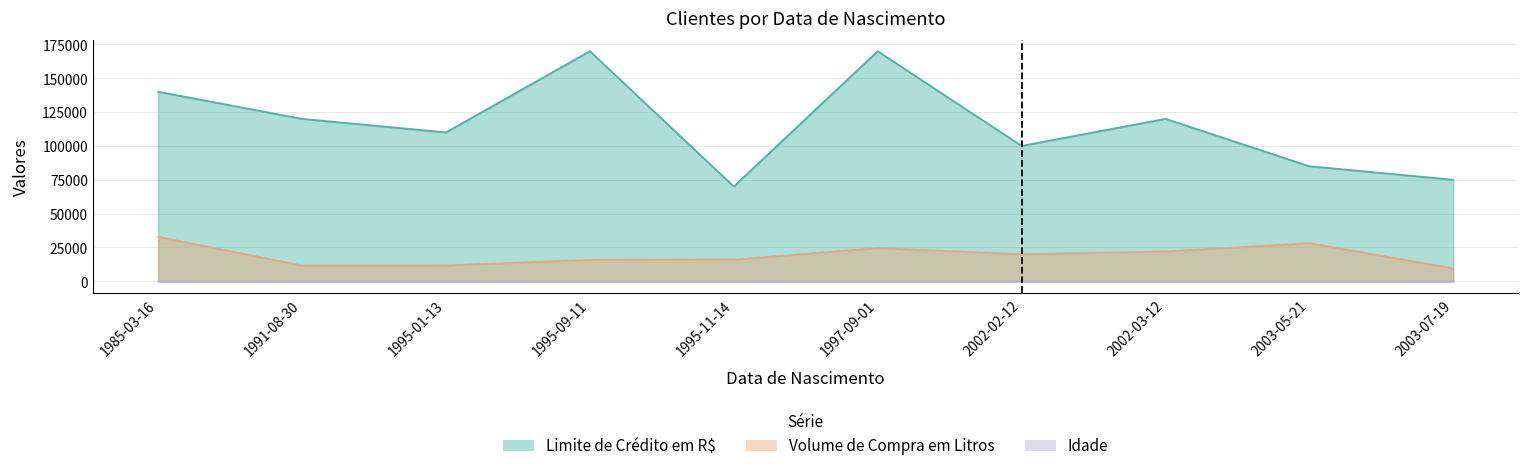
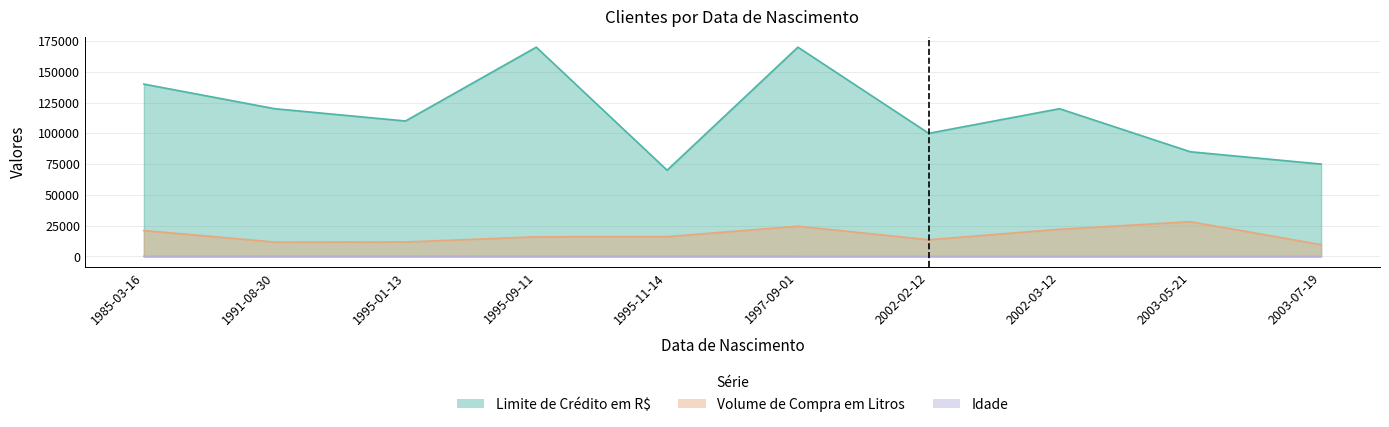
  {
    "Limite de Crédito em R$": {
      "1985-03-16": 140000,
      "1991-08-30": 120000,
      "1995-01-13": 110000,
      "1995-09-11": 170000,
      "1995-11-14": 70000,
      "1997-09-01": 170000,
      "2002-02-12": 100000,
      "2002-03-12": 120000,
      "2003-05-21": 85000,
      "2003-07-19": 75000
    },
    "Volume de Compra em Litros": {
-     "1985-03-16": 33000,
+     "1985-03-16": 21000,
      "1991-08-30": 12000,
      "1995-01-13": 12000,
      "1995-09-11": 16000,
      "1995-11-14": 16000,
      "1997-09-01": 25000,
-     "2002-02-12": 20000,
+     "2002-02-12": 13000,
      "2002-03-12": 22000,
      "2003-05-21": 28000,
      "2003-07-19": 10000
    },
    "Idade": {
      "1985-03-16": 0,
      "1991-08-30": 0,
      "1995-01-13": 0,
      "1995-09-11": 0,
      "1995-11-14": 0,
      "1997-09-01": 0,
      "2002-02-12": 0,
      "2002-03-12": 0,
      "2003-05-21": 0,
      "2003-07-19": 0
    }
  }
